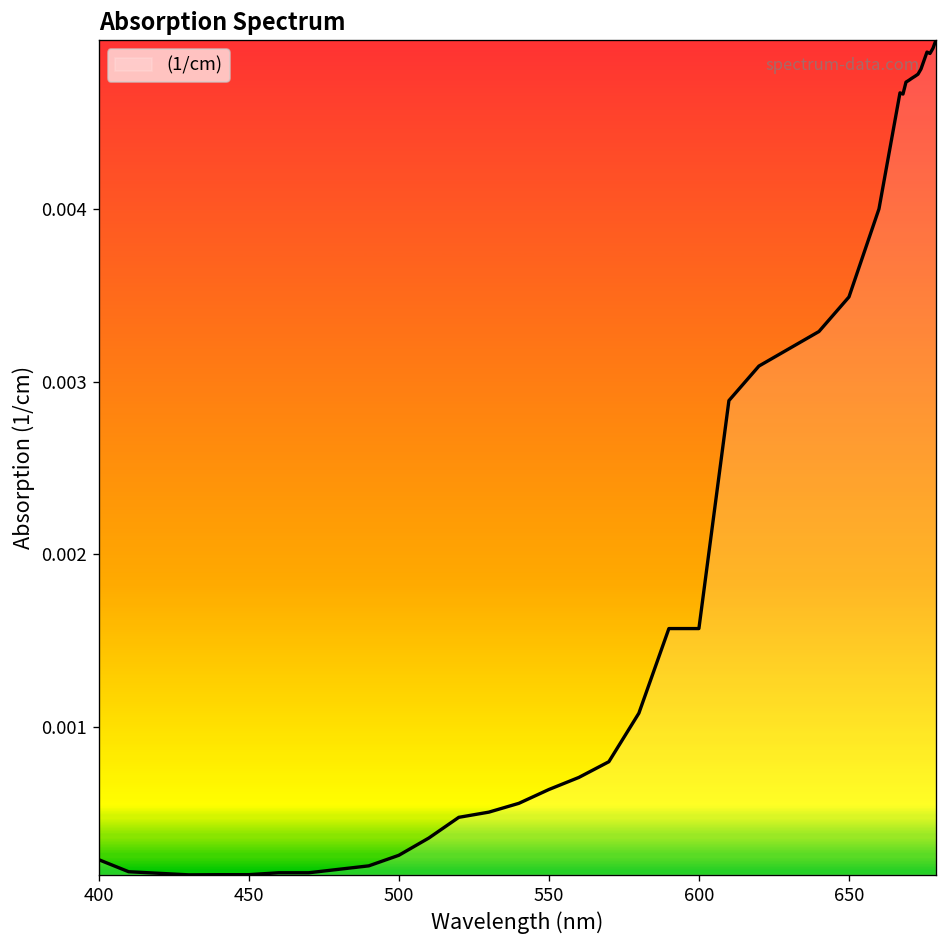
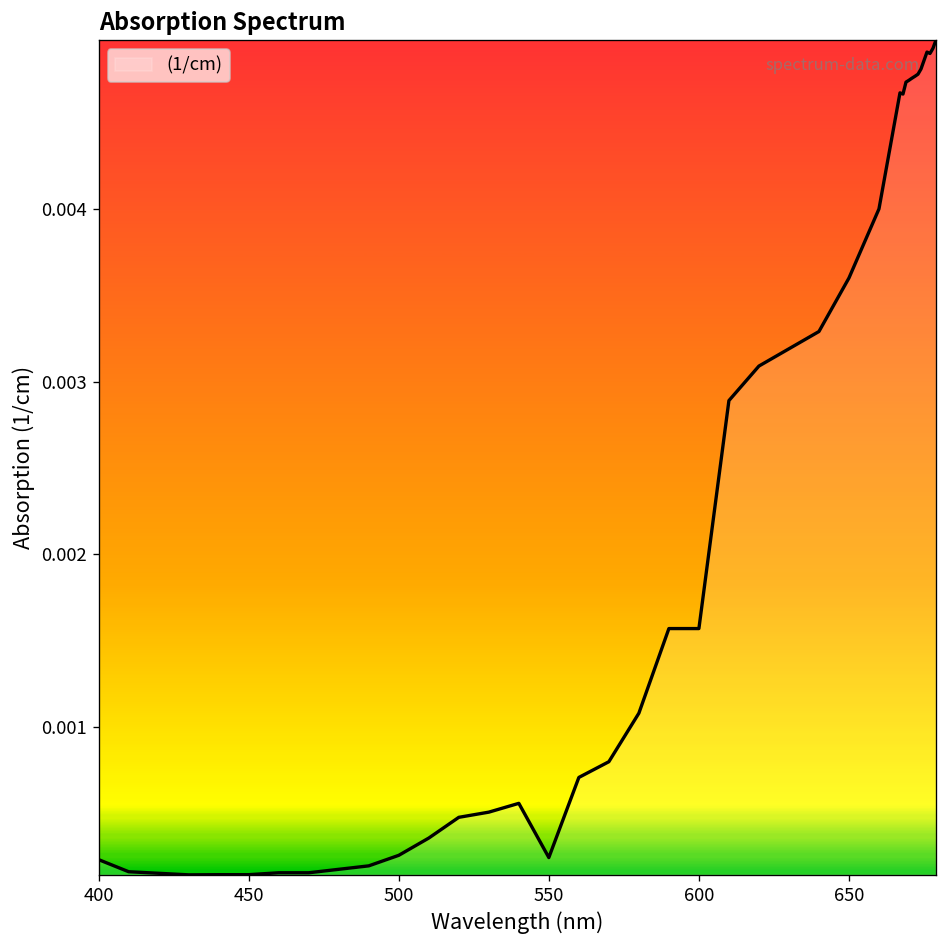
  {
    "400": 0.00023,
    "450": 0.00015,
    "500": 0.00026,
-   "550": 0.00064,
+   "550": 0.00024,
    "600": 0.00157,
-   "650": 0.00349
+   "650": 0.00360
  }
